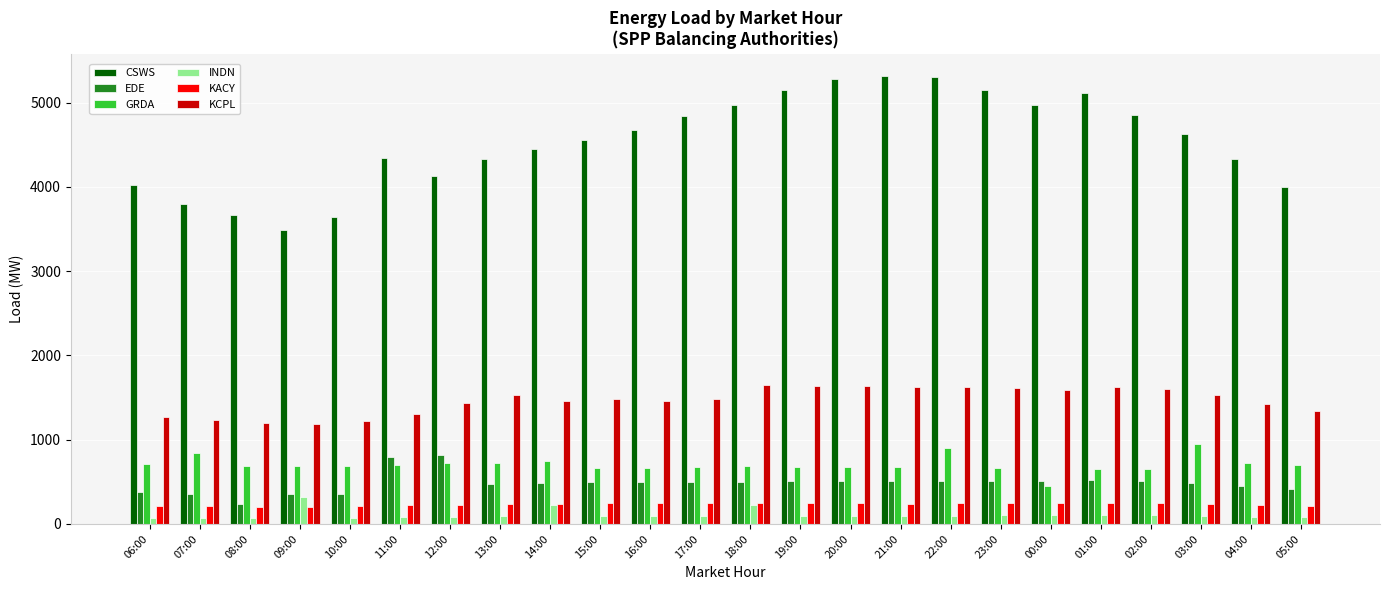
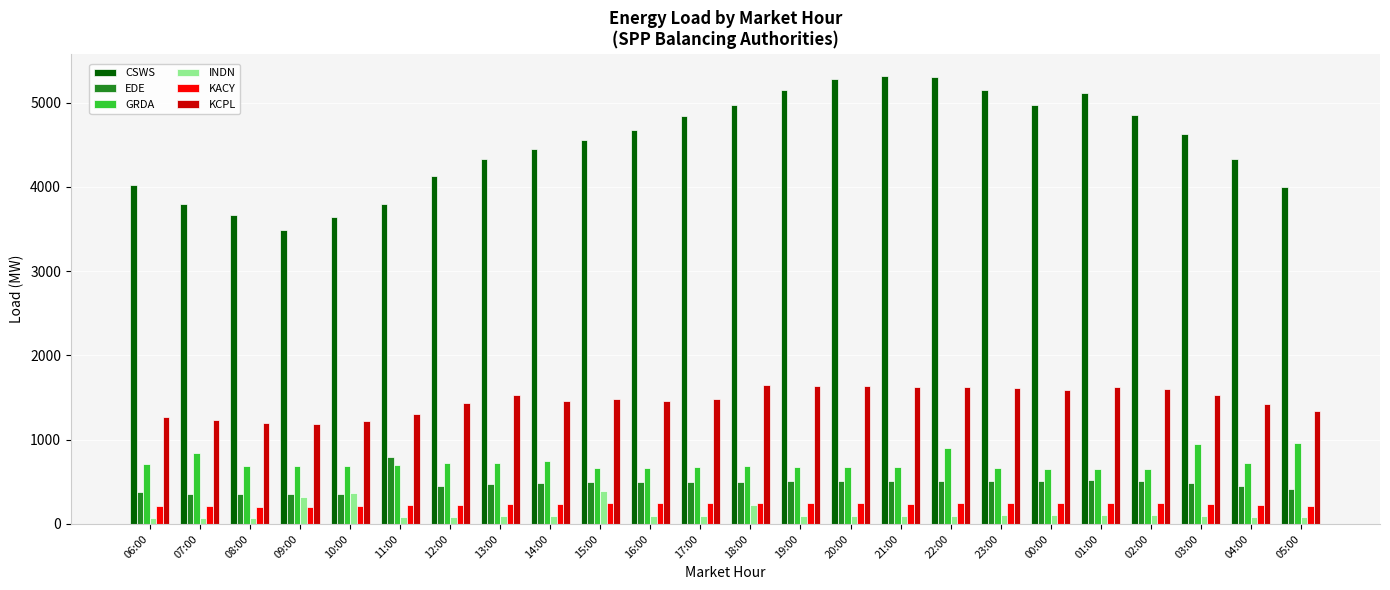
  {
    "CSWS": {
      "06:00": 4000,
      "07:00": 3800,
      "08:00": 3700,
      "09:00": 3500,
      "10:00": 3600,
-     "11:00": 4300,
+     "11:00": 3800,
      "12:00": 4100,
      "13:00": 4300,
      "14:00": 4500,
      "15:00": 4600,
      "16:00": 4700,
      "17:00": 4800,
      "18:00": 5000,
      "19:00": 5100,
      "20:00": 5300,
      "21:00": 5300,
      "22:00": 5300,
      "23:00": 5100,
      "00:00": 5000,
      "01:00": 5100,
      "02:00": 4900,
      "03:00": 4600,
      "04:00": 4300,
      "05:00": 4000
    },
    "EDE": {
      "06:00": 400,
      "07:00": 400,
-     "08:00": 200,
+     "08:00": 400,
      "09:00": 300,
      "10:00": 400,
      "11:00": 800,
-     "12:00": 800,
+     "12:00": 400,
      "13:00": 500,
      "14:00": 500,
      "15:00": 500,
      "16:00": 500,
      "17:00": 500,
      "18:00": 500,
      "19:00": 500,
      "20:00": 500,
      "21:00": 500,
      "22:00": 500,
      "23:00": 500,
      "00:00": 500,
      "01:00": 500,
      "02:00": 500,
      "03:00": 500,
      "04:00": 400,
      "05:00": 400
    },
    "GRDA": {
      "06:00": 700,
      "07:00": 800,
      "08:00": 700,
      "09:00": 700,
      "10:00": 700,
      "11:00": 700,
      "12:00": 700,
      "13:00": 700,
      "14:00": 700,
      "15:00": 700,
      "16:00": 700,
      "17:00": 700,
      "18:00": 700,
      "19:00": 700,
      "20:00": 700,
      "21:00": 700,
      "22:00": 900,
      "23:00": 700,
-     "00:00": 400,
+     "00:00": 700,
      "01:00": 700,
      "02:00": 700,
      "03:00": 900,
      "04:00": 700,
-     "05:00": 700
+     "05:00": 1000
    },
    "INDN": {
      "06:00": 100,
      "07:00": 100,
      "08:00": 100,
      "09:00": 300,
-     "10:00": 100,
+     "10:00": 400,
      "11:00": 100,
      "12:00": 100,
      "13:00": 100,
-     "14:00": 200,
-     "15:00": 100,
+     "14:00": 100,
+     "15:00": 400,
      "16:00": 100,
      "17:00": 100,
      "18:00": 200,
      "19:00": 100,
      "20:00": 100,
      "21:00": 100,
      "22:00": 100,
      "23:00": 100,
      "00:00": 100,
      "01:00": 100,
      "02:00": 100,
      "03:00": 100,
      "04:00": 100,
      "05:00": 100
    }
  }
